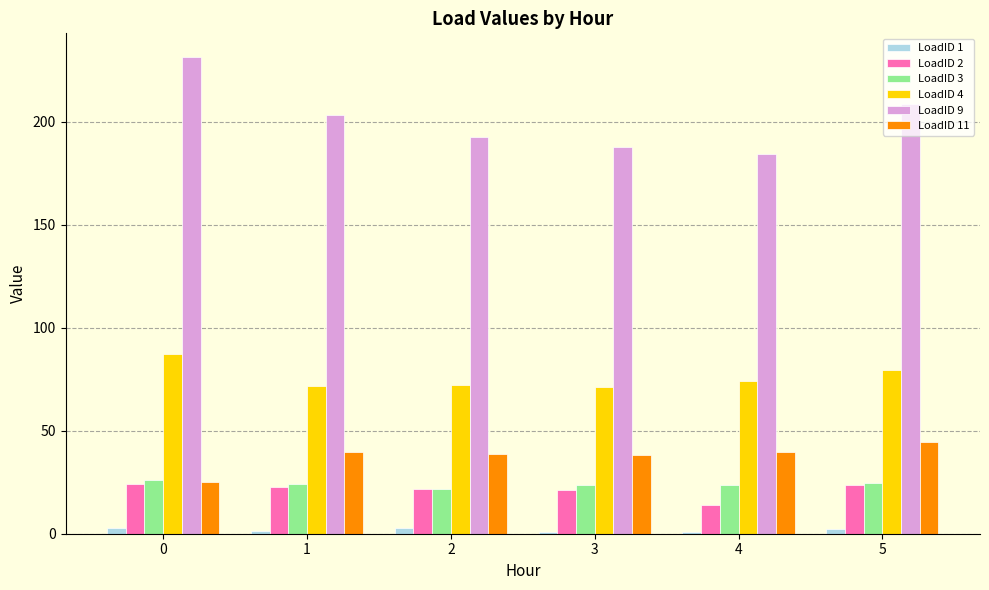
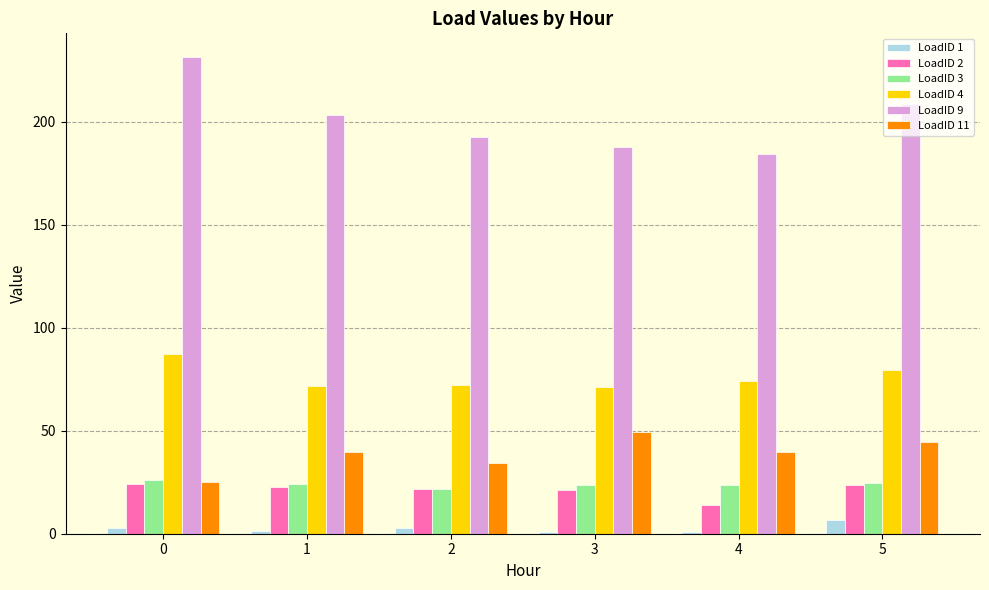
  {
    "LoadID 1": {
      "0": 3,
      "1": 1,
      "2": 3,
-     "5": 2
+     "5": 6
    },
    "LoadID 2": {
      "0": 24,
      "1": 23,
      "2": 21,
      "3": 21,
      "4": 14,
      "5": 24
    },
    "LoadID 3": {
      "0": 26,
      "1": 24,
      "2": 22,
      "3": 24,
      "4": 23,
      "5": 24
    },
    "LoadID 4": {
      "0": 87,
      "1": 72,
      "2": 72,
      "3": 71,
      "4": 74,
      "5": 79
    },
    "LoadID 9": {
      "0": 231,
      "1": 203,
      "2": 192,
      "3": 188,
      "4": 184
    },
    "LoadID 11": {
      "0": 25,
      "1": 40,
-     "2": 38,
-     "3": 38,
+     "2": 34,
+     "3": 50,
      "4": 40,
      "5": 45
    }
  }
